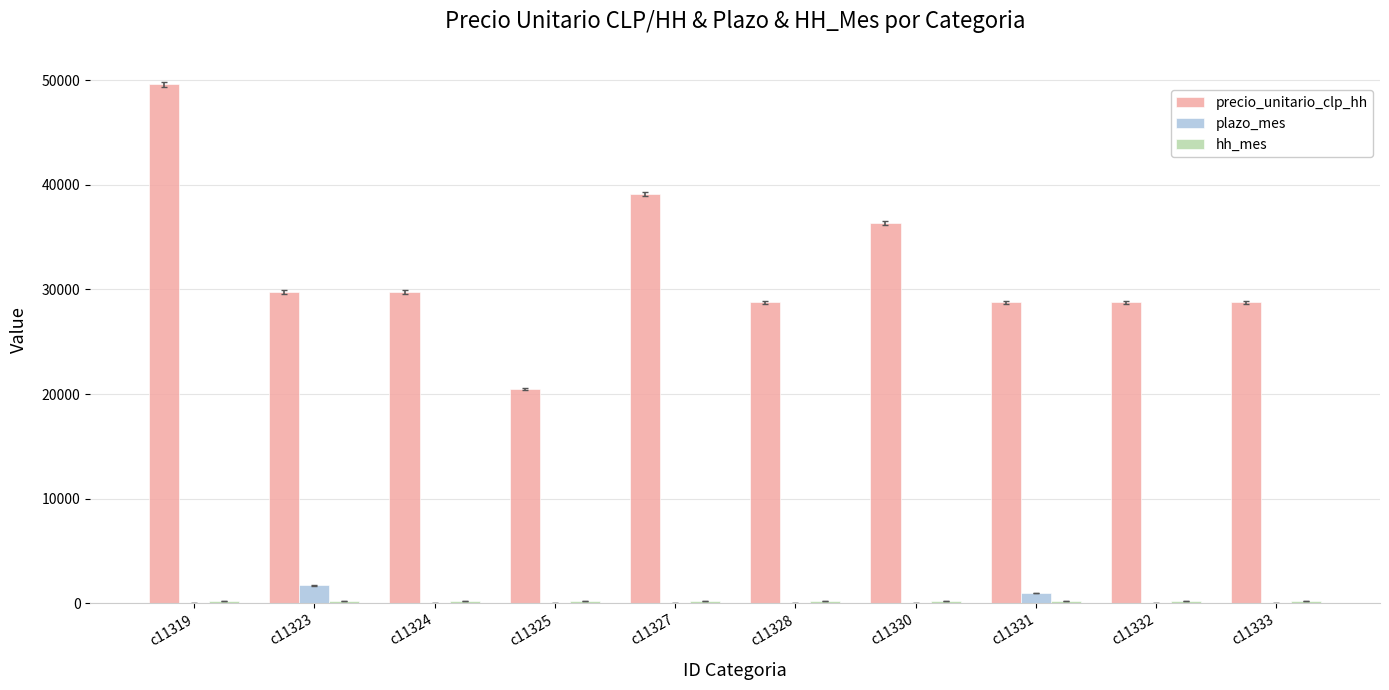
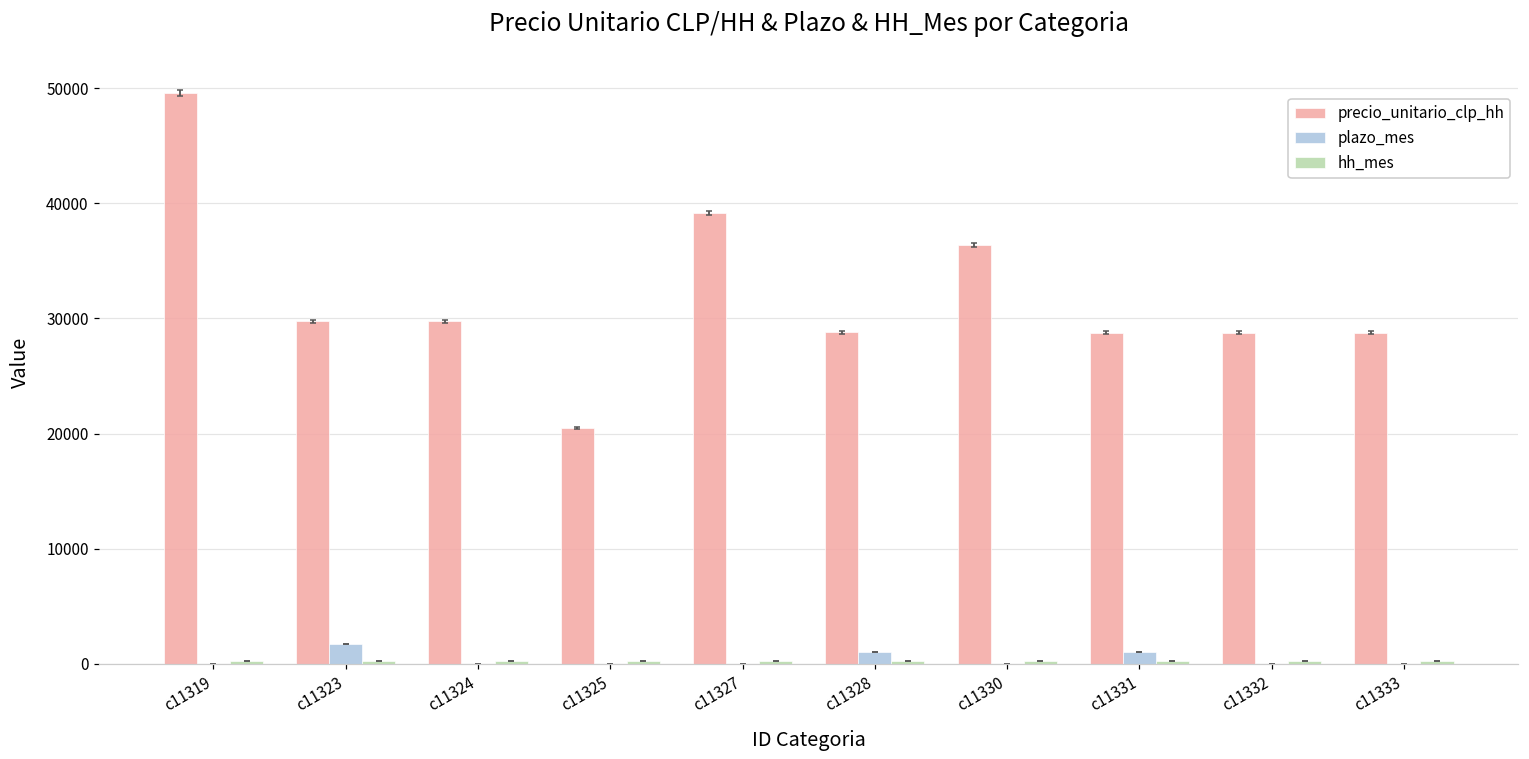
  {
    "precio_unitario_clp_hh": {
      "c11319": 49600,
      "c11323": 29800,
      "c11324": 29800,
      "c11325": 20500,
      "c11327": 39100,
      "c11328": 28800,
      "c11330": 36400,
      "c11331": 28800,
      "c11332": 28800,
      "c11333": 28800
    },
    "plazo_mes": {
      "c11323": 1700,
      "c11327": 0,
-     "c11328": 0,
+     "c11328": 1000,
      "c11330": 0,
      "c11331": 1000
    },
    "hh_mes": {
      "c11319": 300,
      "c11323": 300,
      "c11324": 300,
      "c11325": 300,
      "c11327": 300,
      "c11328": 300,
      "c11330": 300,
      "c11331": 300,
      "c11332": 300,
      "c11333": 300
    }
  }
